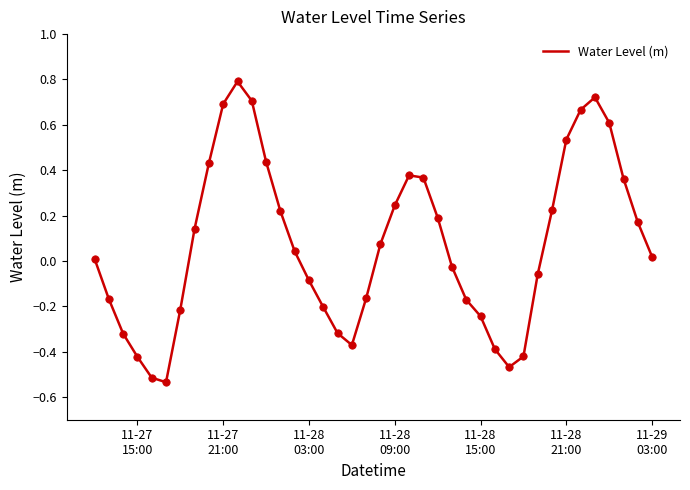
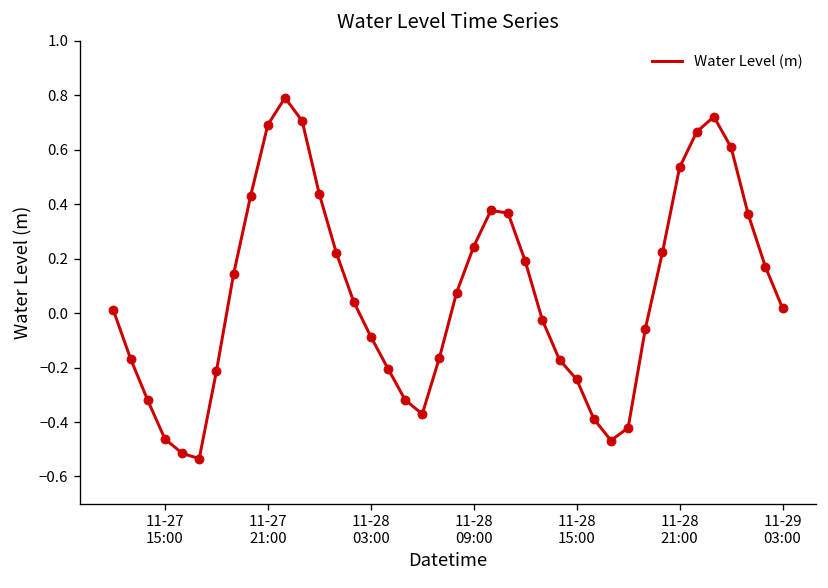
  {
-   "11-27 15:00": -0.42,
+   "11-27 15:00": -0.46,
    "11-27 21:00": 0.69,
    "11-28 03:00": -0.09,
    "11-28 09:00": 0.24,
    "11-28 15:00": -0.24,
    "11-28 21:00": 0.54,
    "11-29 03:00": 0.02
  }
